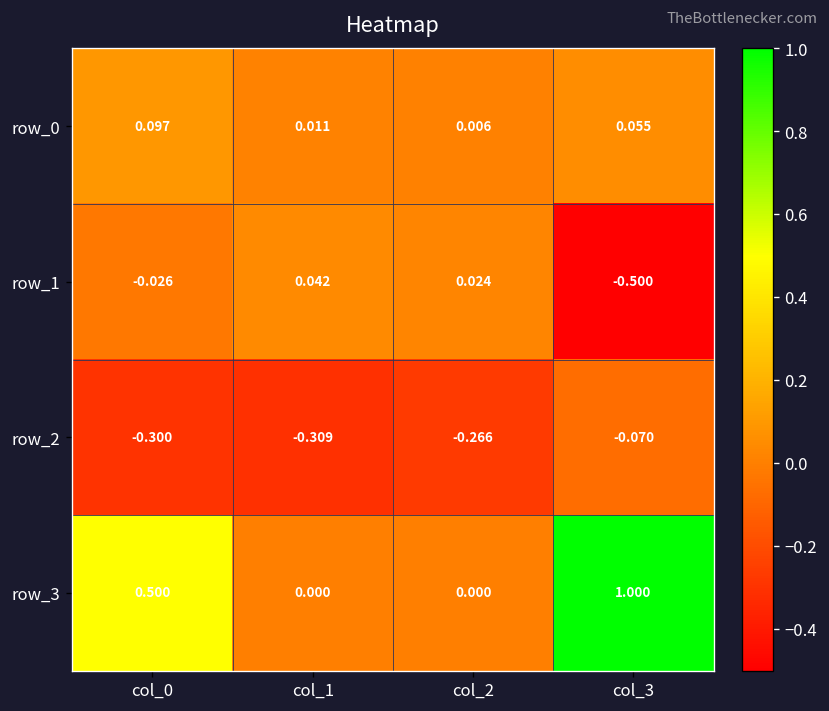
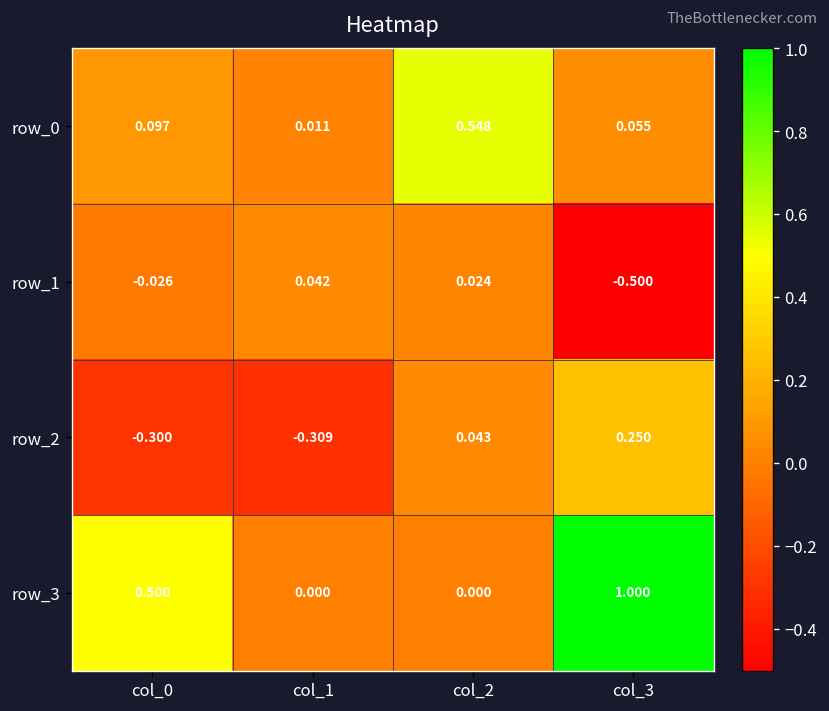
  {
    "row_0": {
      "col_0": 0.097,
      "col_1": 0.011,
-     "col_2": 0.006,
+     "col_2": 0.548,
      "col_3": 0.055
    },
    "row_1": {
      "col_0": -0.026,
      "col_1": 0.042,
      "col_2": 0.024,
      "col_3": -0.500
    },
    "row_2": {
      "col_0": -0.300,
      "col_1": -0.309,
-     "col_2": -0.266,
-     "col_3": -0.070
+     "col_2": 0.043,
+     "col_3": 0.250
    },
    "row_3": {
      "col_0": 0.500,
      "col_1": 0.000,
      "col_2": 0.000,
      "col_3": 1.000
    }
  }
